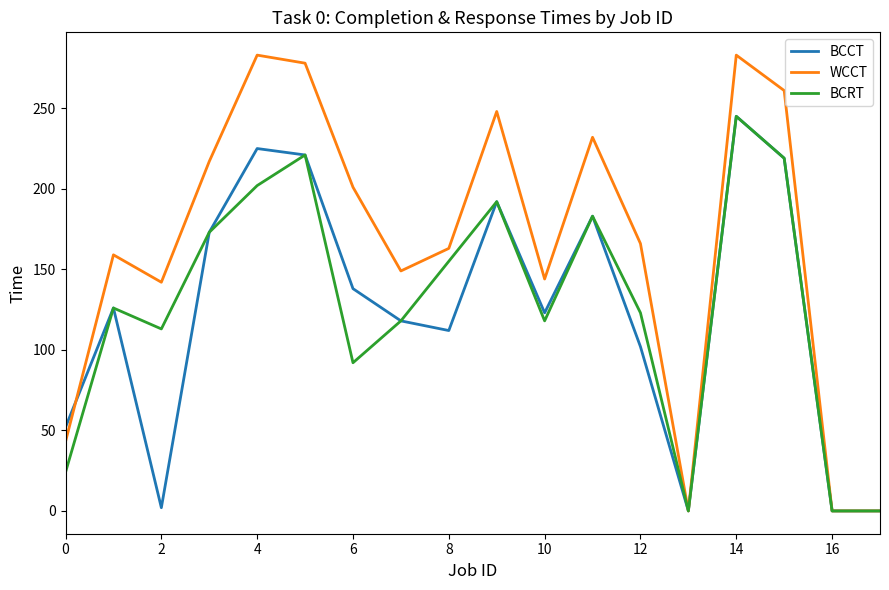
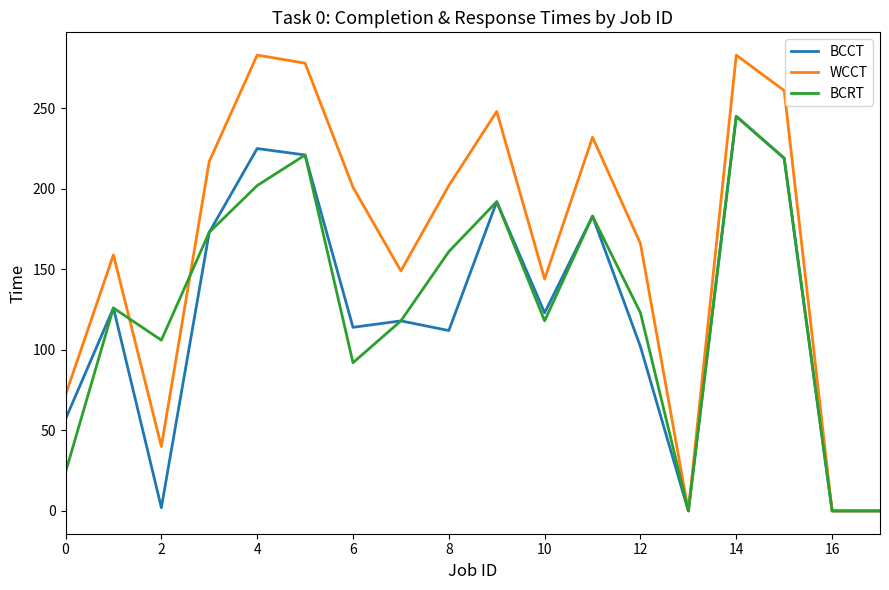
  {
    "BCCT": {
-     "0": 52,
+     "0": 57,
      "2": 2,
      "4": 225,
-     "6": 138,
+     "6": 114,
      "8": 112,
      "10": 123,
      "12": 102
    },
    "WCCT": {
-     "0": 43,
-     "2": 142,
+     "0": 72,
+     "2": 40,
      "4": 283,
      "6": 201,
-     "8": 163,
+     "8": 202,
      "10": 144,
      "12": 166,
      "14": 283
    },
    "BCRT": {
      "0": 24,
-     "2": 113,
+     "2": 106,
      "4": 202,
      "6": 92,
-     "8": 155,
+     "8": 161,
      "10": 118,
      "12": 123
    }
  }
